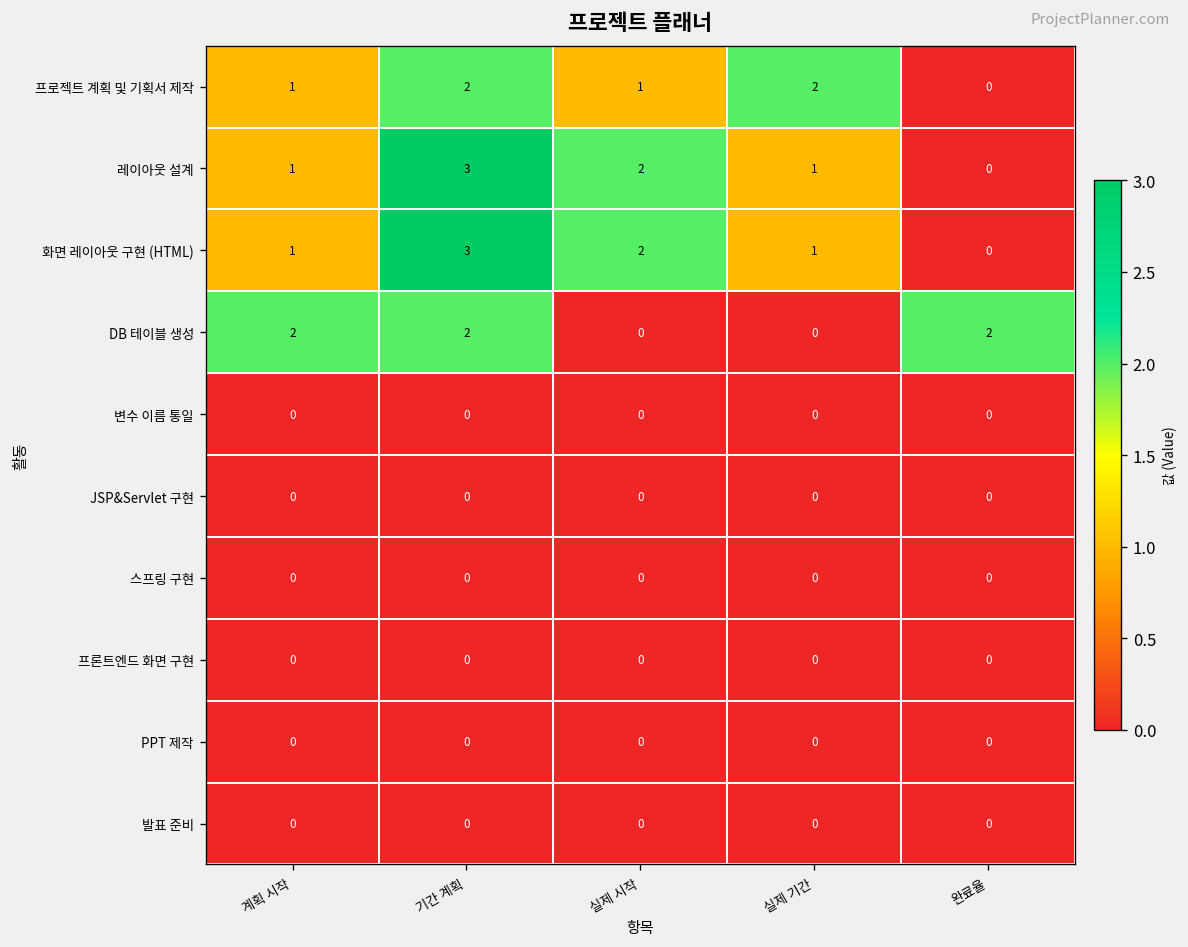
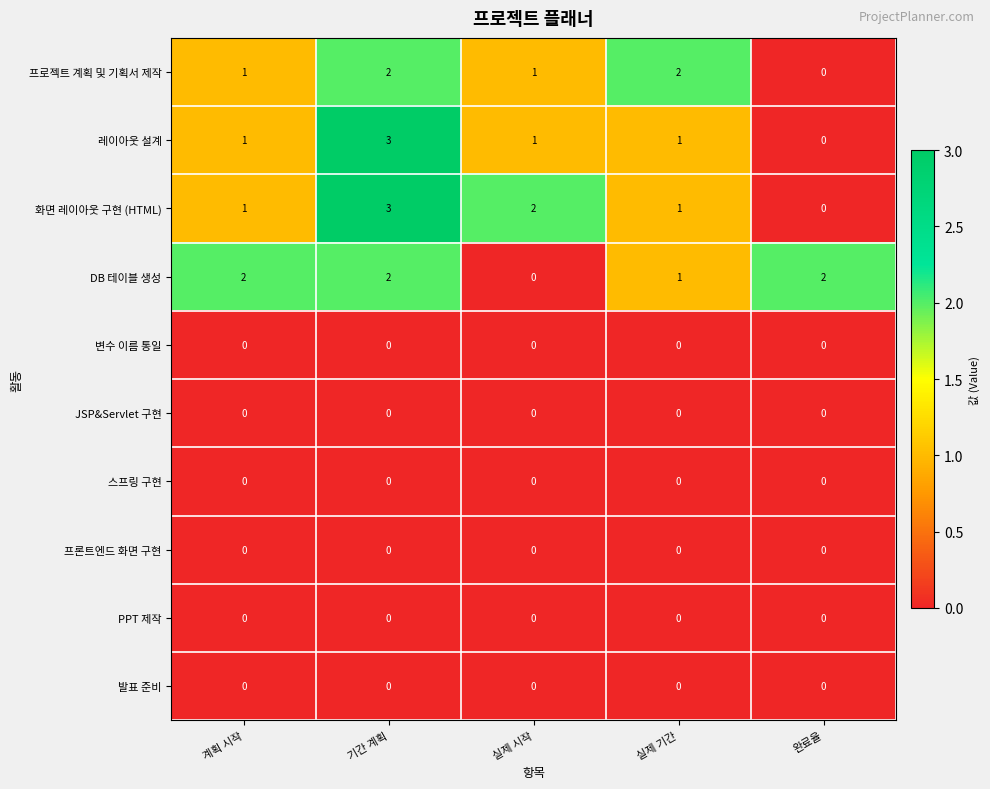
  {
    "프로젝트 계획 및 기획서 제작": {
      "계획 시작": 1,
      "기간 계획": 2,
      "실제 시작": 1,
      "실제 기간": 2,
      "완료율": 0
    },
    "레이아웃 설계": {
      "계획 시작": 1,
      "기간 계획": 3,
-     "실제 시작": 2,
+     "실제 시작": 1,
      "실제 기간": 1,
      "완료율": 0
    },
    "화면 레이아웃 구현 (HTML)": {
      "계획 시작": 1,
      "기간 계획": 3,
      "실제 시작": 2,
      "실제 기간": 1,
      "완료율": 0
    },
    "DB 테이블 생성": {
      "계획 시작": 2,
      "기간 계획": 2,
      "실제 시작": 0,
-     "실제 기간": 0,
+     "실제 기간": 1,
      "완료율": 2
    },
    "변수 이름 통일": {
      "계획 시작": 0,
      "기간 계획": 0,
      "실제 시작": 0,
      "실제 기간": 0,
      "완료율": 0
    },
    "JSP&Servlet 구현": {
      "계획 시작": 0,
      "기간 계획": 0,
      "실제 시작": 0,
      "실제 기간": 0,
      "완료율": 0
    },
    "스프링 구현": {
      "계획 시작": 0,
      "기간 계획": 0,
      "실제 시작": 0,
      "실제 기간": 0,
      "완료율": 0
    },
    "프론트엔드 화면 구현": {
      "계획 시작": 0,
      "기간 계획": 0,
      "실제 시작": 0,
      "실제 기간": 0,
      "완료율": 0
    },
    "PPT 제작": {
      "계획 시작": 0,
      "기간 계획": 0,
      "실제 시작": 0,
      "실제 기간": 0,
      "완료율": 0
    },
    "발표 준비": {
      "계획 시작": 0,
      "기간 계획": 0,
      "실제 시작": 0,
      "실제 기간": 0,
      "완료율": 0
    }
  }
